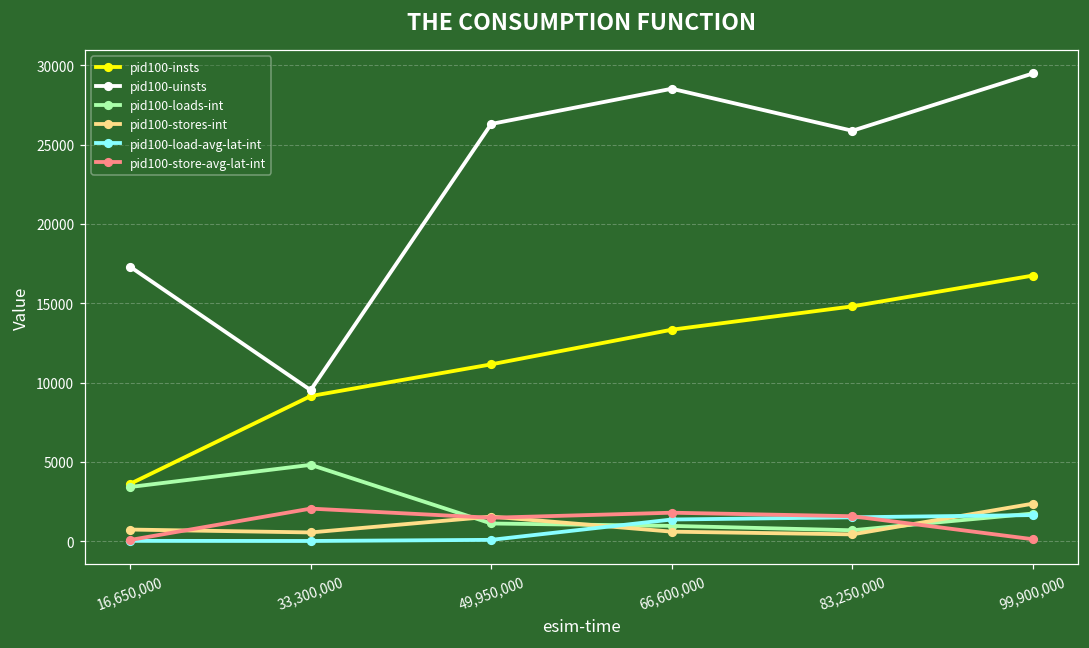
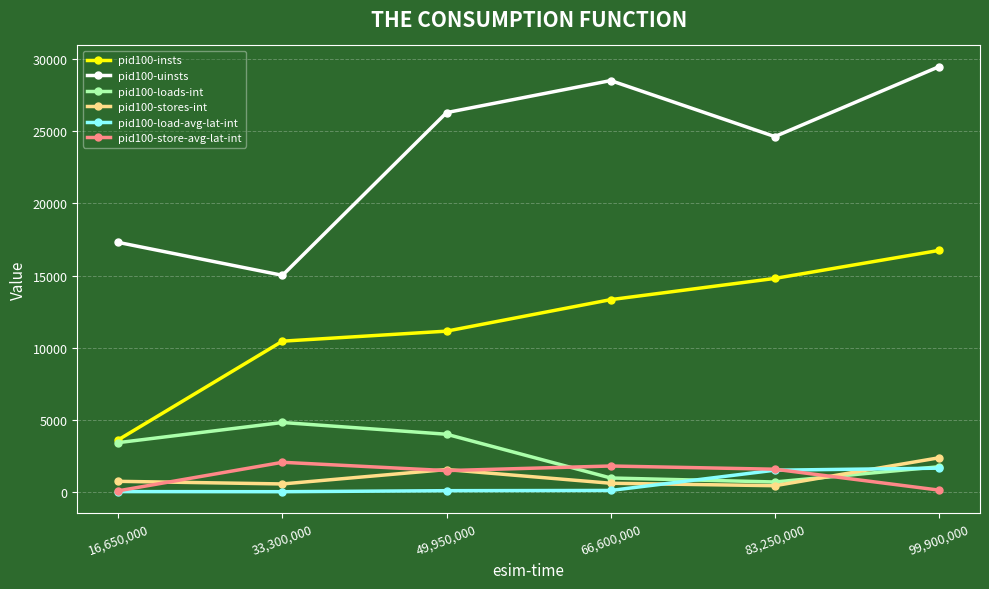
  {
    "pid100-insts": {
      "16,650,000": 3600,
-     "33,300,000": 9200,
+     "33,300,000": 10500,
      "49,950,000": 11100,
      "66,600,000": 13300,
      "83,250,000": 14800,
      "99,900,000": 16700
    },
    "pid100-uinsts": {
      "16,650,000": 17300,
-     "33,300,000": 9500,
+     "33,300,000": 15000,
      "49,950,000": 26300,
      "66,600,000": 28500,
-     "83,250,000": 25900,
+     "83,250,000": 24600,
      "99,900,000": 29500
    },
    "pid100-loads-int": {
      "16,650,000": 3400,
      "33,300,000": 4800,
-     "49,950,000": 1100,
+     "49,950,000": 4000,
      "66,600,000": 1000,
      "83,250,000": 700
    },
    "pid100-stores-int": {
      "16,650,000": 700,
      "33,300,000": 600,
      "66,600,000": 600,
      "83,250,000": 400,
      "99,900,000": 2400
    },
    "pid100-load-avg-lat-int": {
      "33,300,000": 0,
      "49,950,000": 100,
-     "66,600,000": 1400
+     "66,600,000": 100
    },
    "pid100-store-avg-lat-int": {
      "33,300,000": 2100,
      "66,600,000": 1800,
      "99,900,000": 100
    }
  }
